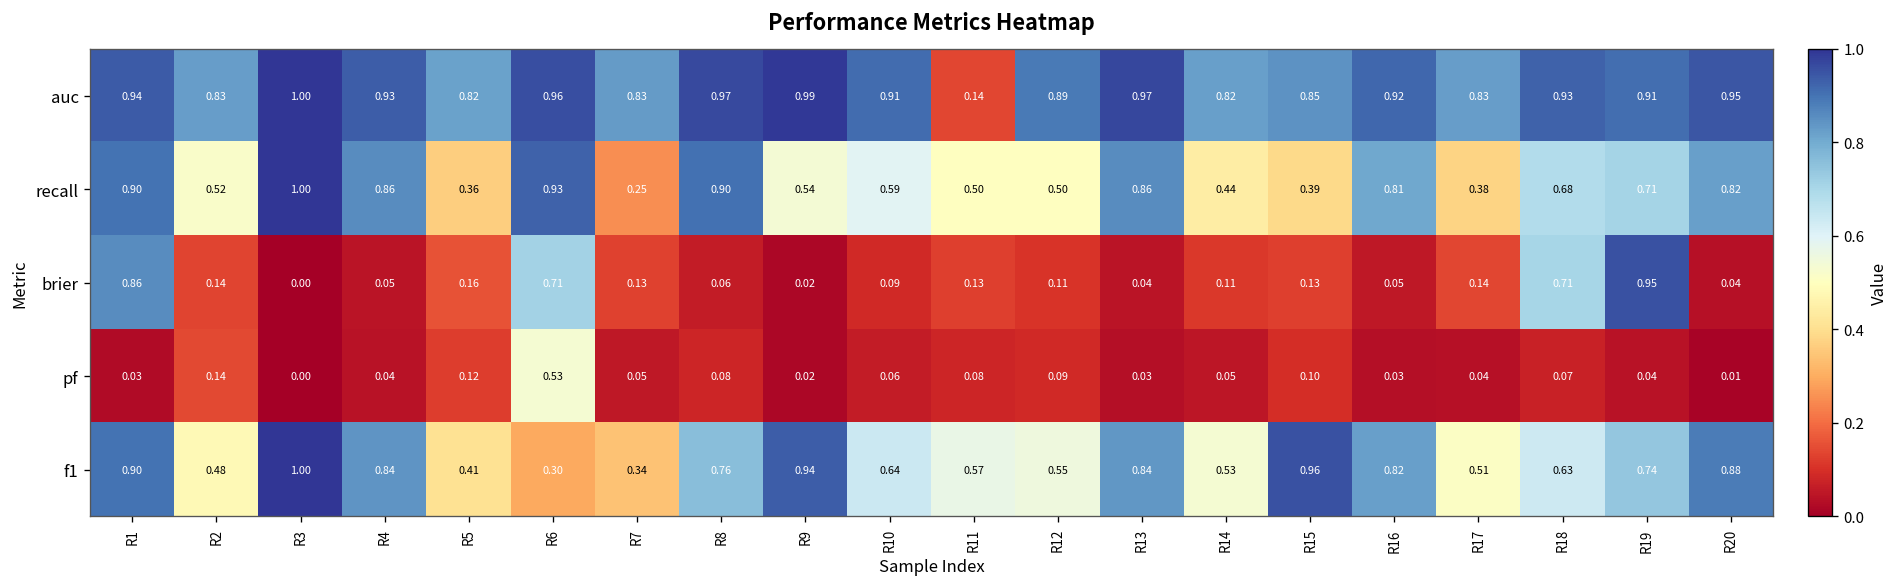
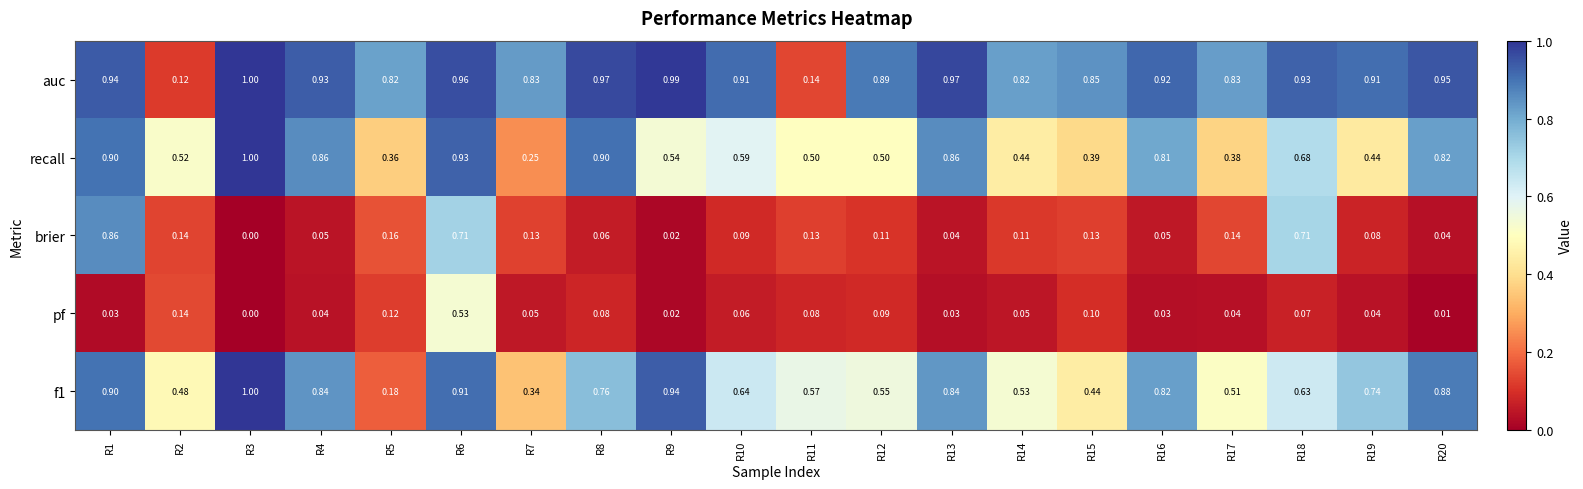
  {
    "auc": {
      "R1": 0.94,
-     "R2": 0.83,
+     "R2": 0.12,
      "R3": 1.00,
      "R4": 0.93,
      "R5": 0.82,
      "R6": 0.96,
      "R7": 0.83,
      "R8": 0.97,
      "R9": 0.99,
      "R10": 0.91,
      "R11": 0.14,
      "R12": 0.89,
      "R13": 0.97,
      "R14": 0.82,
      "R15": 0.85,
      "R16": 0.92,
      "R17": 0.83,
      "R18": 0.93,
      "R19": 0.91,
      "R20": 0.95
    },
    "recall": {
      "R1": 0.90,
      "R2": 0.52,
      "R3": 1.00,
      "R4": 0.86,
      "R5": 0.36,
      "R6": 0.93,
      "R7": 0.25,
      "R8": 0.90,
      "R9": 0.54,
      "R10": 0.59,
      "R11": 0.50,
      "R12": 0.50,
      "R13": 0.86,
      "R14": 0.44,
      "R15": 0.39,
      "R16": 0.81,
      "R17": 0.38,
      "R18": 0.68,
-     "R19": 0.71,
+     "R19": 0.44,
      "R20": 0.82
    },
    "brier": {
      "R1": 0.86,
      "R2": 0.14,
      "R3": 0.00,
      "R4": 0.05,
      "R5": 0.16,
      "R6": 0.71,
      "R7": 0.13,
      "R8": 0.06,
      "R9": 0.02,
      "R10": 0.09,
      "R11": 0.13,
      "R12": 0.11,
      "R13": 0.04,
      "R14": 0.11,
      "R15": 0.13,
      "R16": 0.05,
      "R17": 0.14,
      "R18": 0.71,
-     "R19": 0.95,
+     "R19": 0.08,
      "R20": 0.04
    },
    "pf": {
      "R1": 0.03,
      "R2": 0.14,
      "R3": 0.00,
      "R4": 0.04,
      "R5": 0.12,
      "R6": 0.53,
      "R7": 0.05,
      "R8": 0.08,
      "R9": 0.02,
      "R10": 0.06,
      "R11": 0.08,
      "R12": 0.09,
      "R13": 0.03,
      "R14": 0.05,
      "R15": 0.10,
      "R16": 0.03,
      "R17": 0.04,
      "R18": 0.07,
      "R19": 0.04,
      "R20": 0.01
    },
    "f1": {
      "R1": 0.90,
      "R2": 0.48,
      "R3": 1.00,
      "R4": 0.84,
-     "R5": 0.41,
-     "R6": 0.30,
+     "R5": 0.18,
+     "R6": 0.91,
      "R7": 0.34,
      "R8": 0.76,
      "R9": 0.94,
      "R10": 0.64,
      "R11": 0.57,
      "R12": 0.55,
      "R13": 0.84,
      "R14": 0.53,
-     "R15": 0.96,
+     "R15": 0.44,
      "R16": 0.82,
      "R17": 0.51,
      "R18": 0.63,
      "R19": 0.74,
      "R20": 0.88
    }
  }
